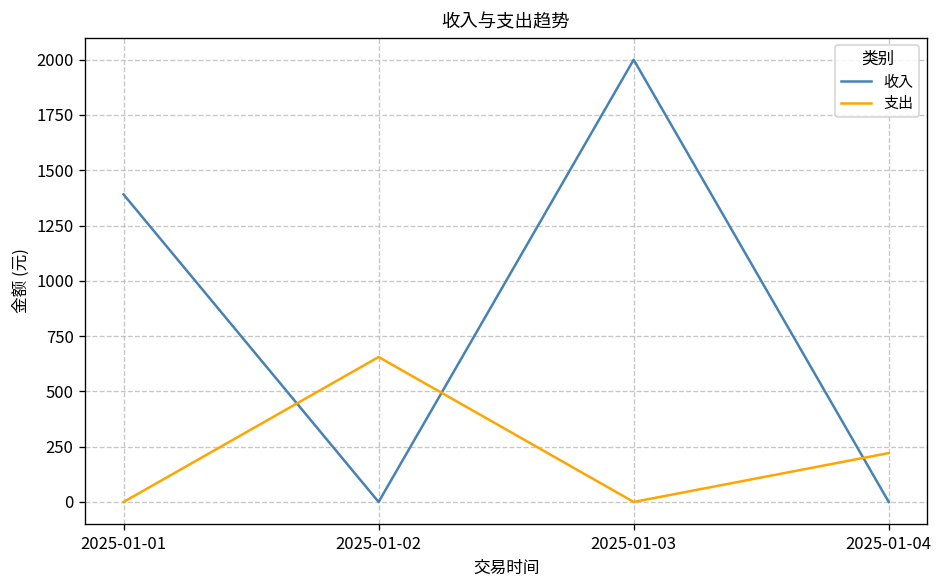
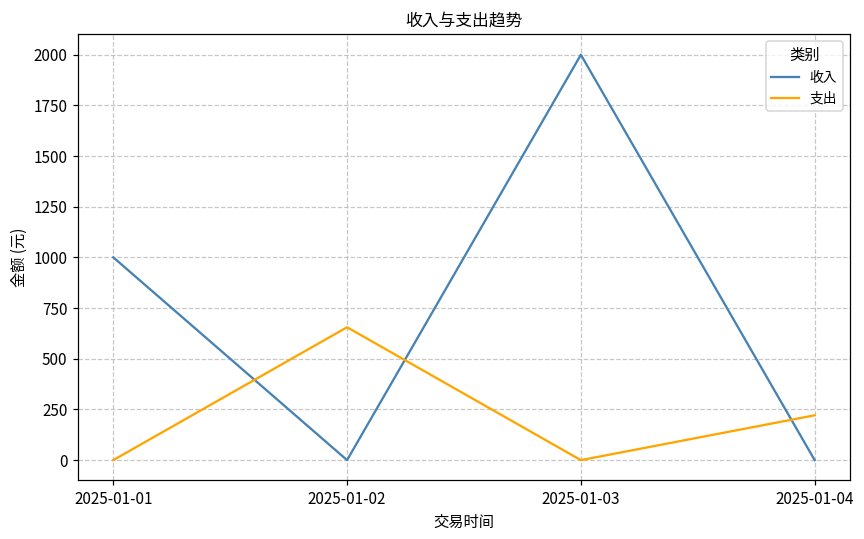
  {
    "收入": {
-     "2025-01-01": 1390,
+     "2025-01-01": 1000,
      "2025-01-02": 0,
      "2025-01-03": 2000,
      "2025-01-04": 0
    },
    "支出": {
      "2025-01-01": 0,
      "2025-01-02": 660,
      "2025-01-03": 0,
      "2025-01-04": 220
    }
  }
